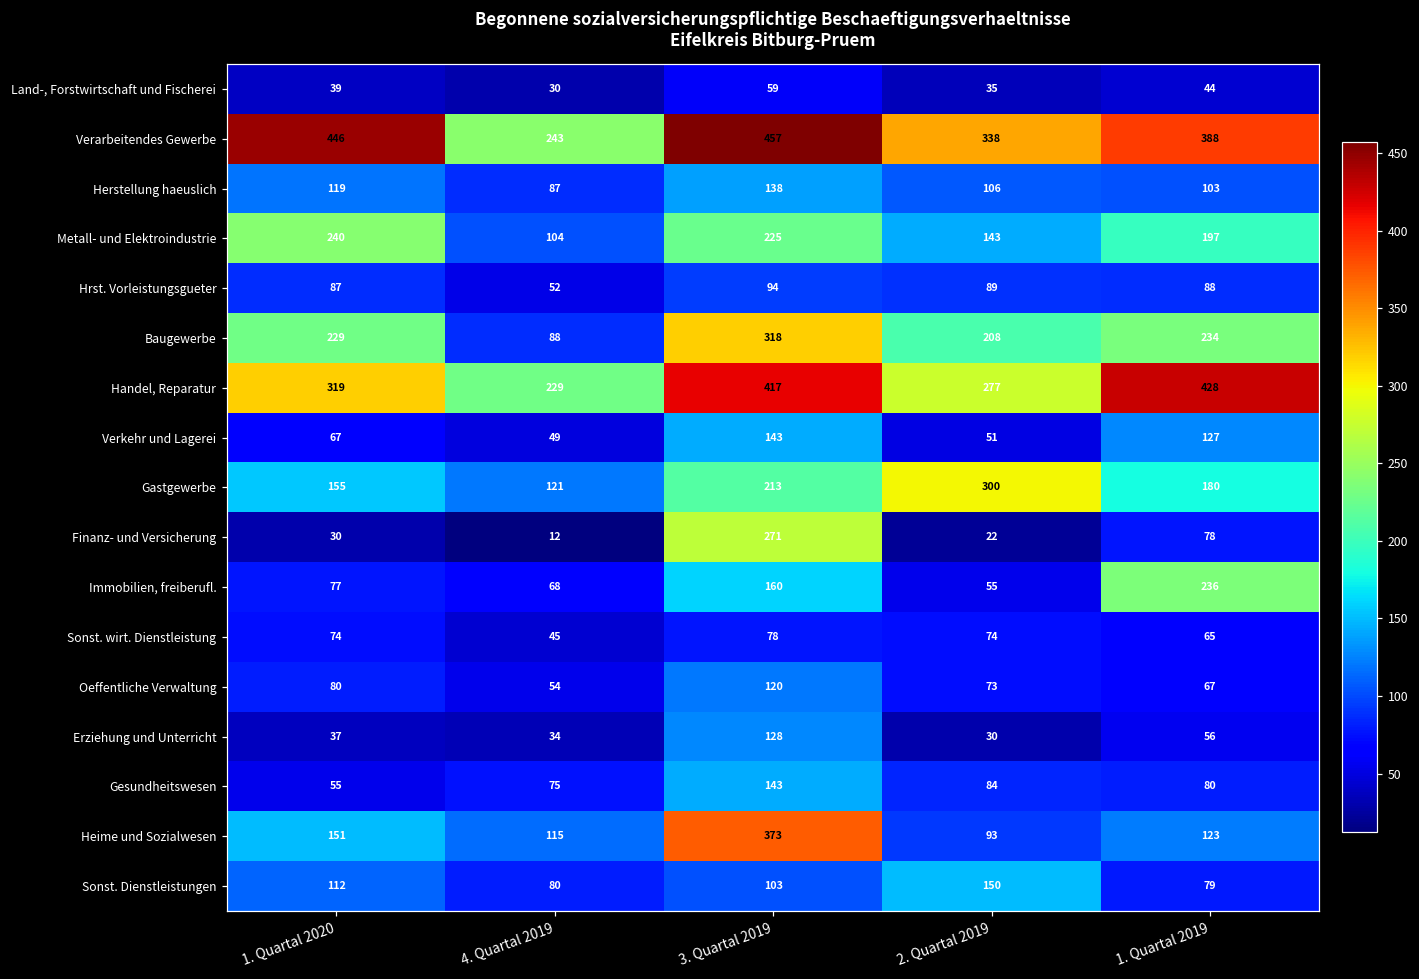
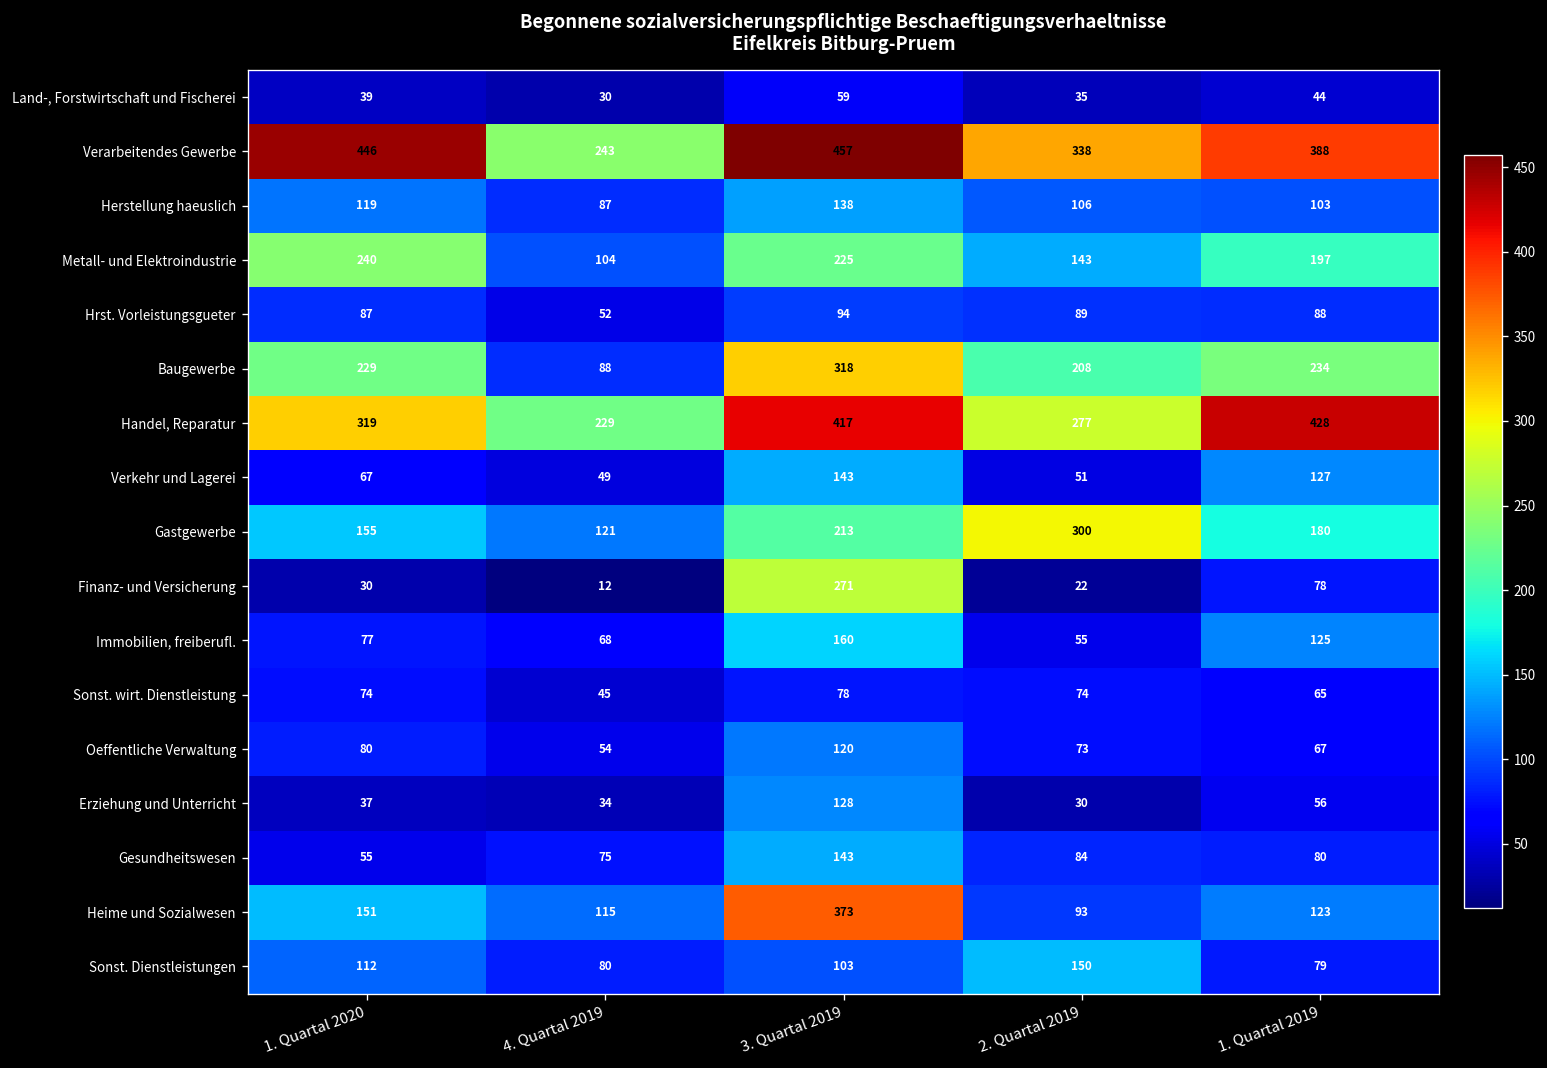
  {
    "Land-, Forstwirtschaft und Fischerei": {
      "1. Quartal 2020": 39,
      "4. Quartal 2019": 30,
      "3. Quartal 2019": 59,
      "2. Quartal 2019": 35,
      "1. Quartal 2019": 44
    },
    "Verarbeitendes Gewerbe": {
      "1. Quartal 2020": 446,
      "4. Quartal 2019": 243,
      "3. Quartal 2019": 457,
      "2. Quartal 2019": 338,
      "1. Quartal 2019": 388
    },
    "Herstellung haeuslich": {
      "1. Quartal 2020": 119,
      "4. Quartal 2019": 87,
      "3. Quartal 2019": 138,
      "2. Quartal 2019": 106,
      "1. Quartal 2019": 103
    },
    "Metall- und Elektroindustrie": {
      "1. Quartal 2020": 240,
      "4. Quartal 2019": 104,
      "3. Quartal 2019": 225,
      "2. Quartal 2019": 143,
      "1. Quartal 2019": 197
    },
    "Hrst. Vorleistungsgueter": {
      "1. Quartal 2020": 87,
      "4. Quartal 2019": 52,
      "3. Quartal 2019": 94,
      "2. Quartal 2019": 89,
      "1. Quartal 2019": 88
    },
    "Baugewerbe": {
      "1. Quartal 2020": 229,
      "4. Quartal 2019": 88,
      "3. Quartal 2019": 318,
      "2. Quartal 2019": 208,
      "1. Quartal 2019": 234
    },
    "Handel, Reparatur": {
      "1. Quartal 2020": 319,
      "4. Quartal 2019": 229,
      "3. Quartal 2019": 417,
      "2. Quartal 2019": 277,
      "1. Quartal 2019": 428
    },
    "Verkehr und Lagerei": {
      "1. Quartal 2020": 67,
      "4. Quartal 2019": 49,
      "3. Quartal 2019": 143,
      "2. Quartal 2019": 51,
      "1. Quartal 2019": 127
    },
    "Gastgewerbe": {
      "1. Quartal 2020": 155,
      "4. Quartal 2019": 121,
      "3. Quartal 2019": 213,
      "2. Quartal 2019": 300,
      "1. Quartal 2019": 180
    },
    "Finanz- und Versicherung": {
      "1. Quartal 2020": 30,
      "4. Quartal 2019": 12,
      "3. Quartal 2019": 271,
      "2. Quartal 2019": 22,
      "1. Quartal 2019": 78
    },
    "Immobilien, freiberufl.": {
      "1. Quartal 2020": 77,
      "4. Quartal 2019": 68,
      "3. Quartal 2019": 160,
      "2. Quartal 2019": 55,
-     "1. Quartal 2019": 236
+     "1. Quartal 2019": 125
    },
    "Sonst. wirt. Dienstleistung": {
      "1. Quartal 2020": 74,
      "4. Quartal 2019": 45,
      "3. Quartal 2019": 78,
      "2. Quartal 2019": 74,
      "1. Quartal 2019": 65
    },
    "Oeffentliche Verwaltung": {
      "1. Quartal 2020": 80,
      "4. Quartal 2019": 54,
      "3. Quartal 2019": 120,
      "2. Quartal 2019": 73,
      "1. Quartal 2019": 67
    },
    "Erziehung und Unterricht": {
      "1. Quartal 2020": 37,
      "4. Quartal 2019": 34,
      "3. Quartal 2019": 128,
      "2. Quartal 2019": 30,
      "1. Quartal 2019": 56
    },
    "Gesundheitswesen": {
      "1. Quartal 2020": 55,
      "4. Quartal 2019": 75,
      "3. Quartal 2019": 143,
      "2. Quartal 2019": 84,
      "1. Quartal 2019": 80
    },
    "Heime und Sozialwesen": {
      "1. Quartal 2020": 151,
      "4. Quartal 2019": 115,
      "3. Quartal 2019": 373,
      "2. Quartal 2019": 93,
      "1. Quartal 2019": 123
    },
    "Sonst. Dienstleistungen": {
      "1. Quartal 2020": 112,
      "4. Quartal 2019": 80,
      "3. Quartal 2019": 103,
      "2. Quartal 2019": 150,
      "1. Quartal 2019": 79
    }
  }
